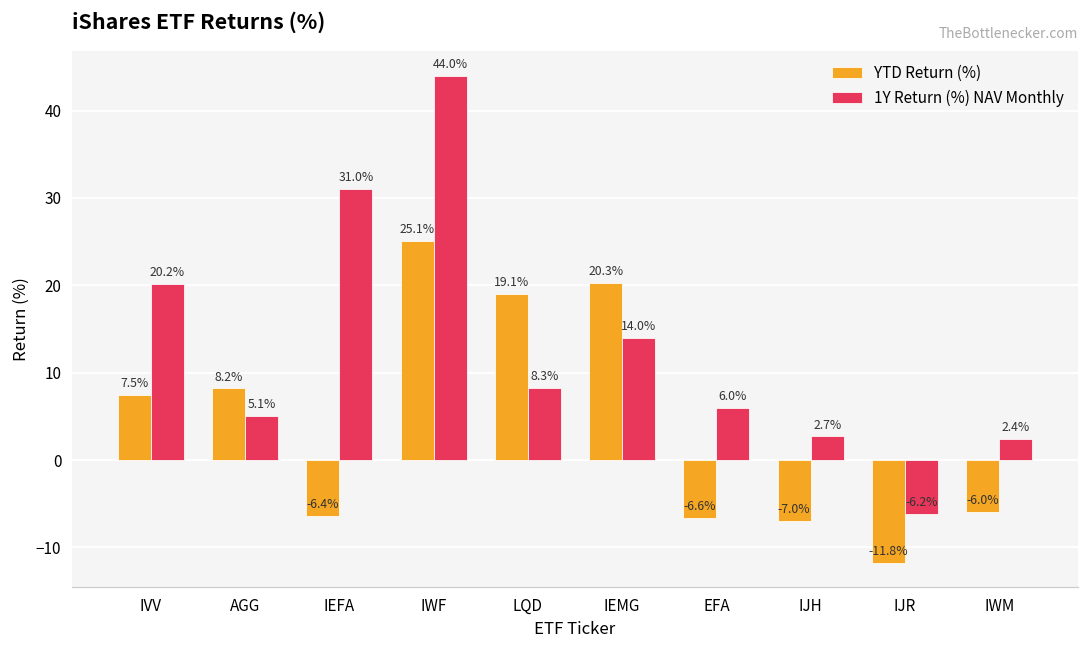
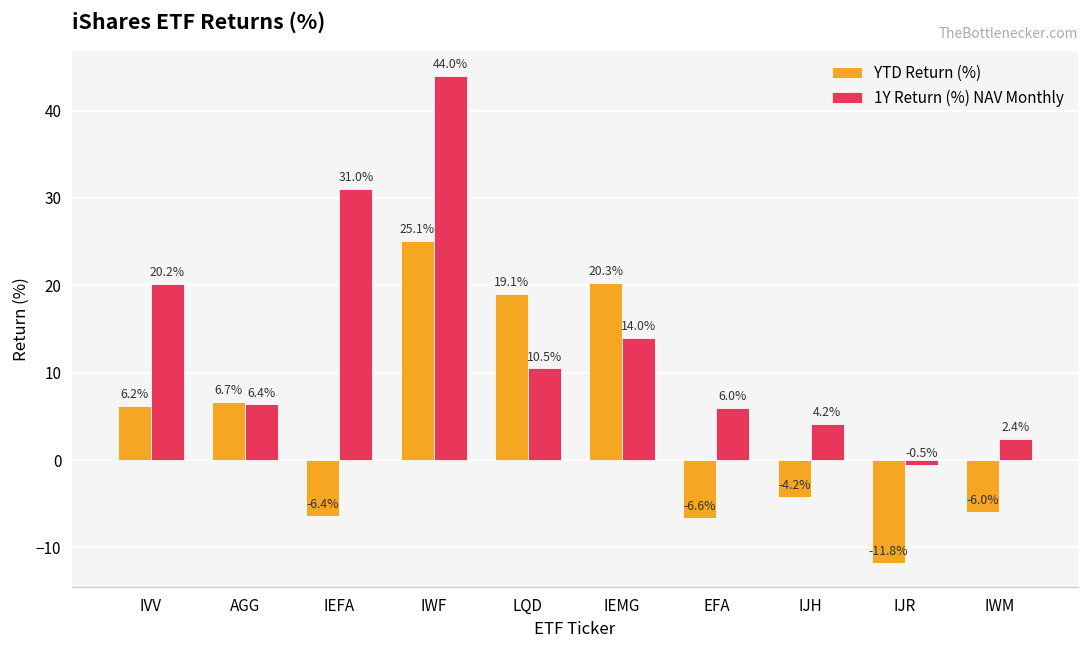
  {
    "YTD Return (%)": {
-     "IVV": "7.5%",
-     "AGG": "8.2%",
+     "IVV": "6.2%",
+     "AGG": "6.7%",
      "IEFA": "-6.4%",
      "IWF": "25.1%",
      "LQD": "19.1%",
      "IEMG": "20.3%",
      "EFA": "-6.6%",
-     "IJH": "-7.0%",
+     "IJH": "-4.2%",
      "IJR": "-11.8%",
      "IWM": "-6.0%"
    },
    "1Y Return (%) NAV Monthly": {
      "IVV": "20.2%",
-     "AGG": "5.1%",
+     "AGG": "6.4%",
      "IEFA": "31.0%",
      "IWF": "44.0%",
-     "LQD": "8.3%",
+     "LQD": "10.5%",
      "IEMG": "14.0%",
      "EFA": "6.0%",
-     "IJH": "2.7%",
-     "IJR": "-6.2%",
+     "IJH": "4.2%",
+     "IJR": "-0.5%",
      "IWM": "2.4%"
    }
  }
